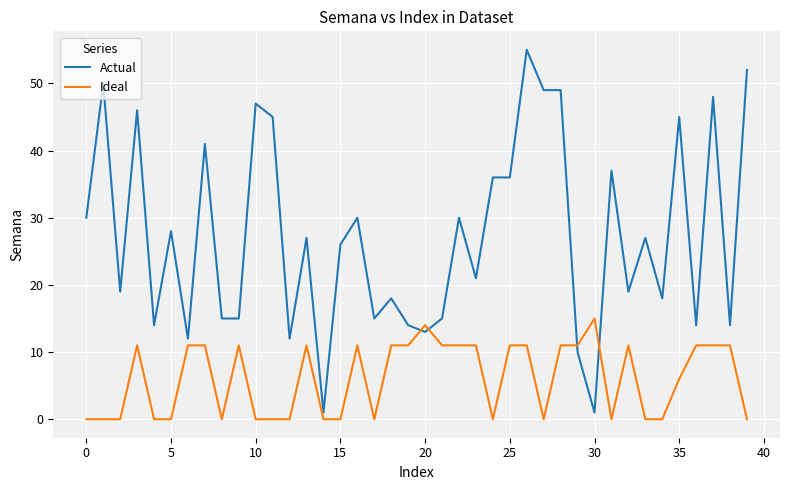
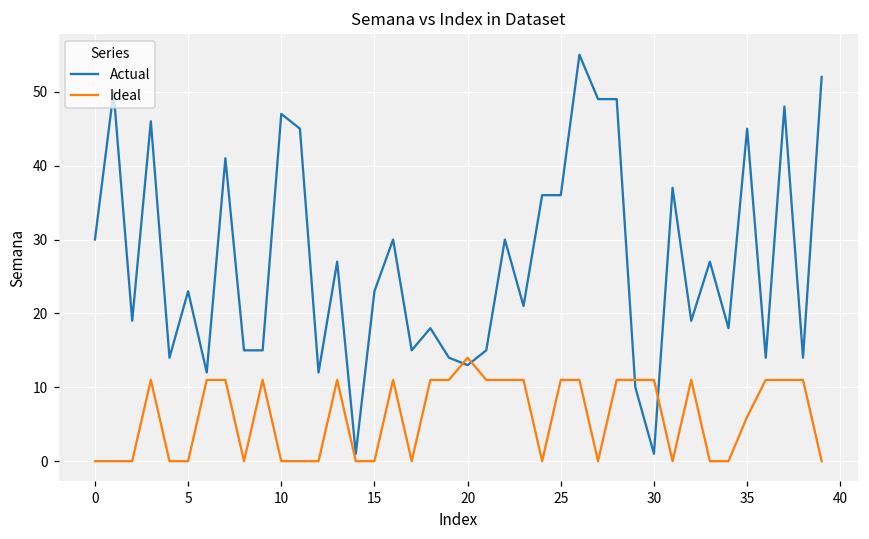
  {
    "Actual": {
      "0": 30,
-     "5": 28,
+     "5": 23,
      "10": 47,
-     "15": 26,
+     "15": 23,
      "20": 13,
      "25": 36,
      "30": 1,
      "35": 45
    },
    "Ideal": {
      "0": 0,
      "5": 0,
      "10": 0,
      "15": 0,
      "20": 14,
      "25": 11,
-     "30": 15,
+     "30": 11,
      "35": 6
    }
  }
